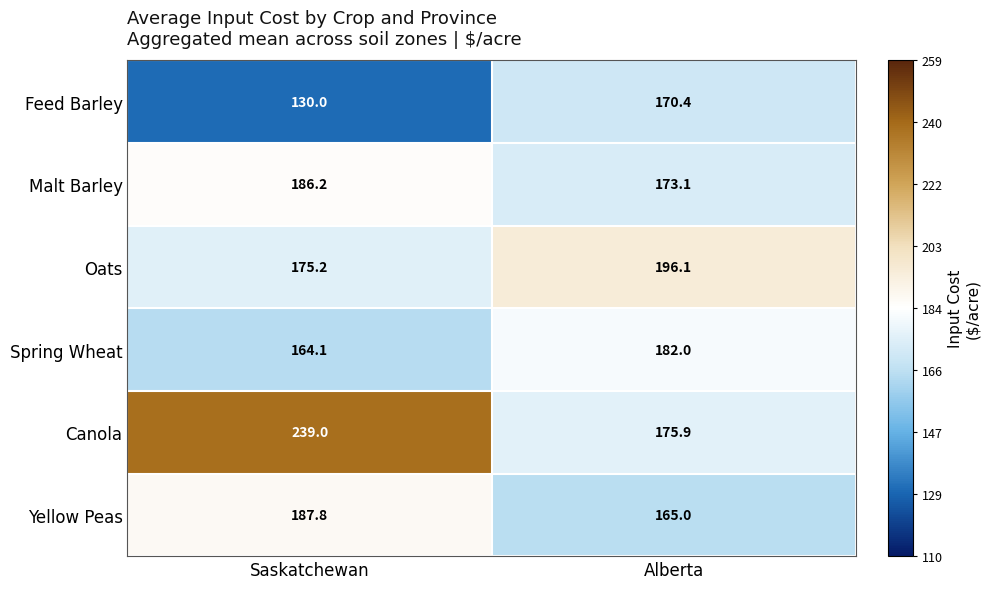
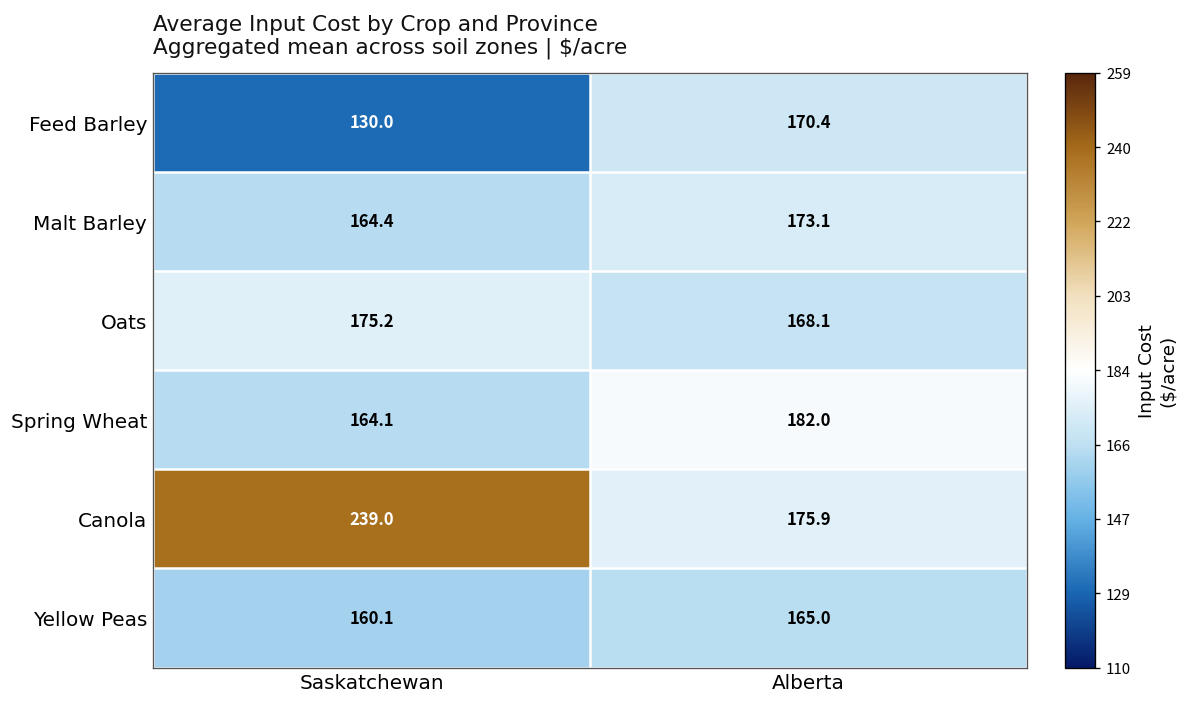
  {
    "Feed Barley": {
      "Saskatchewan": 130.0,
      "Alberta": 170.4
    },
    "Malt Barley": {
-     "Saskatchewan": 186.2,
+     "Saskatchewan": 164.4,
      "Alberta": 173.1
    },
    "Oats": {
      "Saskatchewan": 175.2,
-     "Alberta": 196.1
+     "Alberta": 168.1
    },
    "Spring Wheat": {
      "Saskatchewan": 164.1,
      "Alberta": 182.0
    },
    "Canola": {
      "Saskatchewan": 239.0,
      "Alberta": 175.9
    },
    "Yellow Peas": {
-     "Saskatchewan": 187.8,
+     "Saskatchewan": 160.1,
      "Alberta": 165.0
    }
  }
